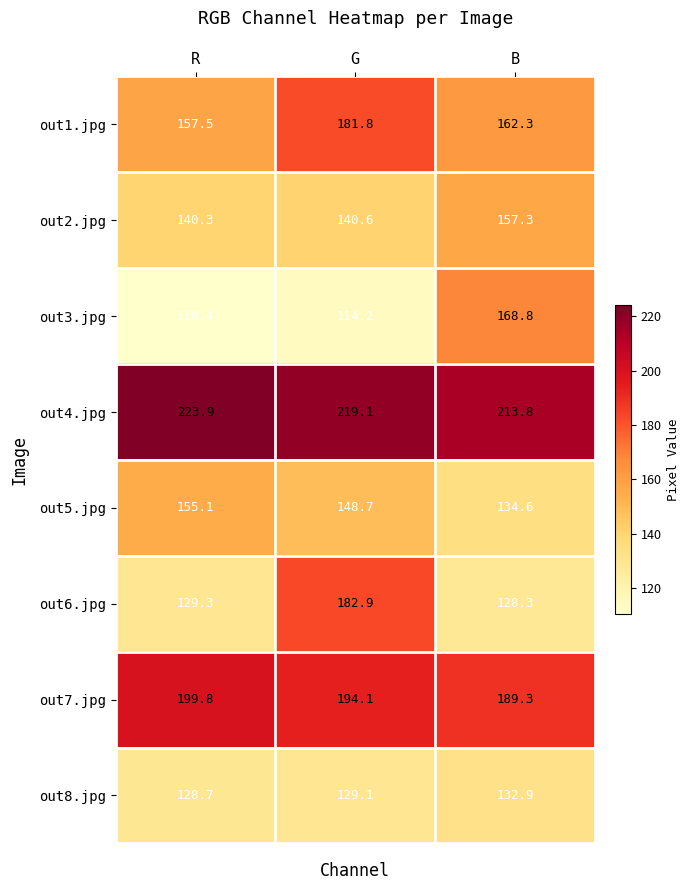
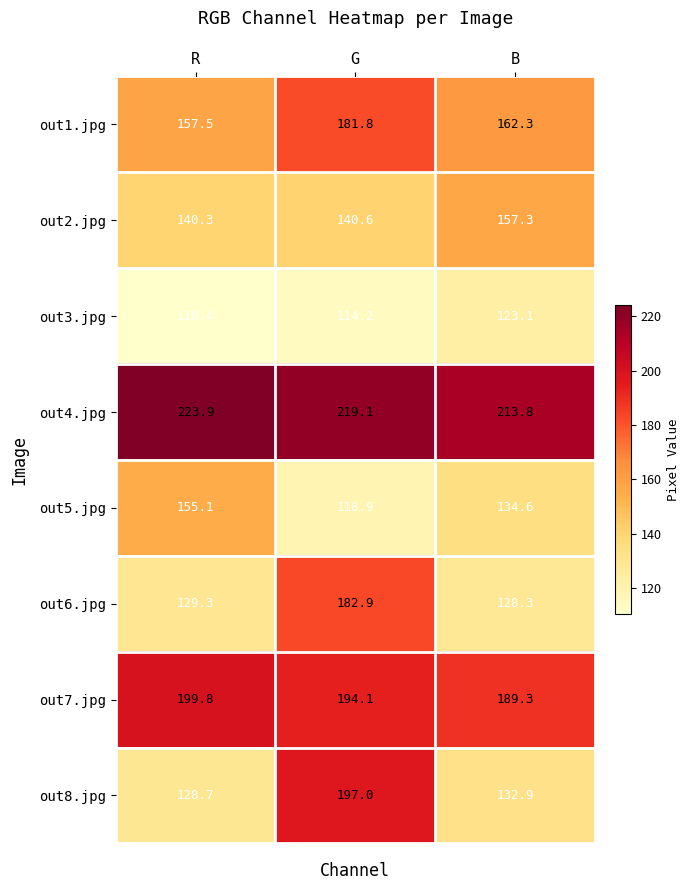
  {
    "out1.jpg": {
      "R": 157.5,
      "G": 181.8,
      "B": 162.3
    },
    "out2.jpg": {
      "R": 140.3,
      "G": 140.6,
      "B": 157.3
    },
    "out3.jpg": {
      "R": 110.4,
      "G": 114.2,
-     "B": 168.8
+     "B": 123.1
    },
    "out4.jpg": {
      "R": 223.9,
      "G": 219.1,
      "B": 213.8
    },
    "out5.jpg": {
      "R": 155.1,
-     "G": 148.7,
+     "G": 118.9,
      "B": 134.6
    },
    "out6.jpg": {
      "R": 129.3,
      "G": 182.9,
      "B": 128.3
    },
    "out7.jpg": {
      "R": 199.8,
      "G": 194.1,
      "B": 189.3
    },
    "out8.jpg": {
      "R": 128.7,
-     "G": 129.1,
+     "G": 197.0,
      "B": 132.9
    }
  }
